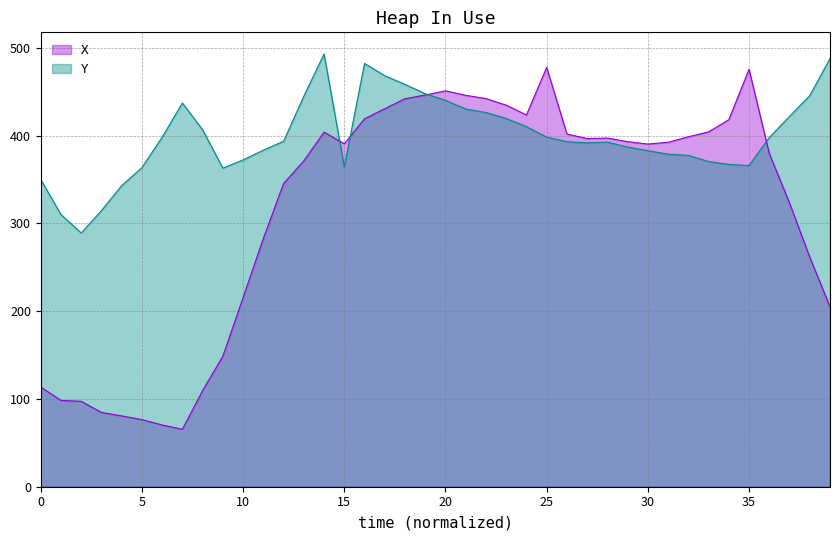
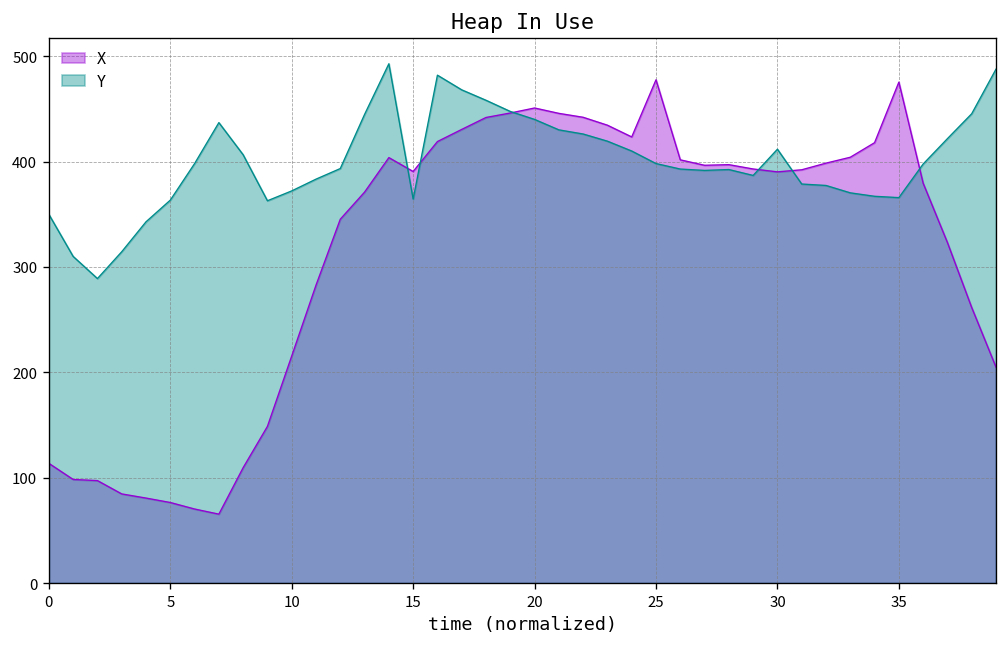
  {
    "X": {
      "0": 110,
      "5": 80,
      "10": 220,
      "15": 390,
      "20": 450,
      "25": 480,
      "30": 390,
      "35": 480
    },
    "Y": {
      "0": 350,
      "5": 360,
      "10": 370,
      "15": 360,
      "20": 440,
      "25": 400,
-     "30": 380,
+     "30": 410,
      "35": 370
    }
  }
